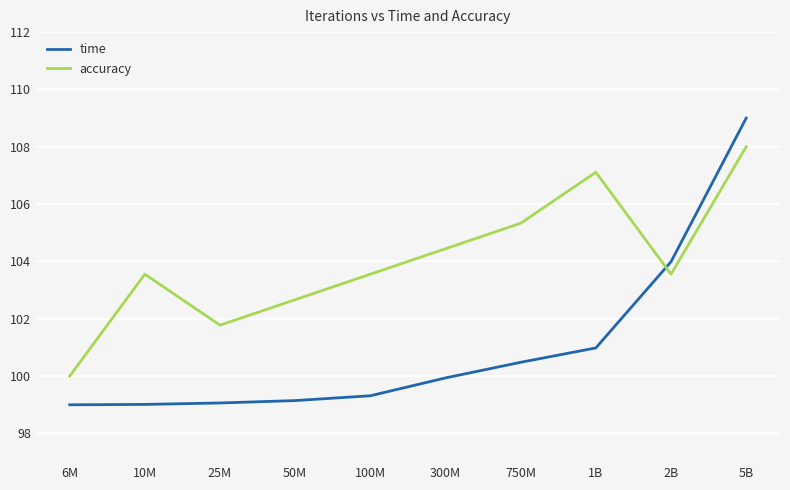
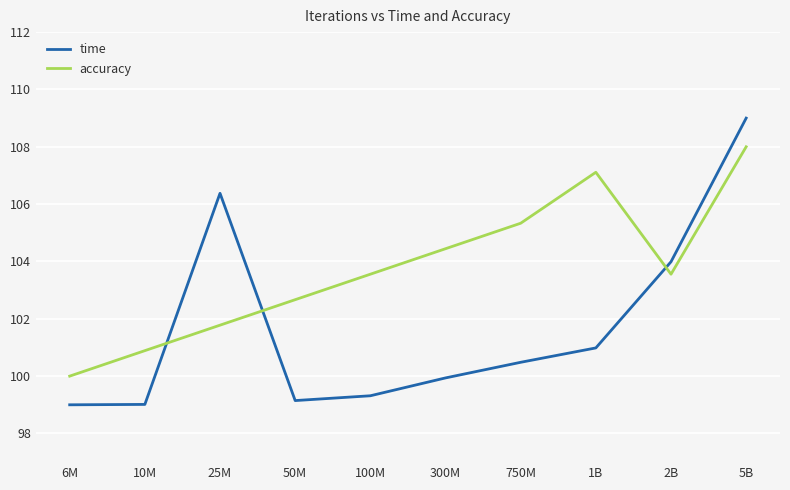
  {
    "time": {
      "6M": 99.0,
      "10M": 99.0,
-     "25M": 99.1,
+     "25M": 106.4,
      "50M": 99.1,
      "100M": 99.3,
      "300M": 99.9,
      "750M": 100.5,
      "1B": 101.0,
      "2B": 104.0,
      "5B": 109.0
    },
    "accuracy": {
      "6M": 100.0,
-     "10M": 103.6,
+     "10M": 100.9,
      "25M": 101.8,
      "50M": 102.7,
      "100M": 103.6,
      "300M": 104.4,
      "750M": 105.3,
      "1B": 107.1,
      "2B": 103.6,
      "5B": 108.0
    }
  }
